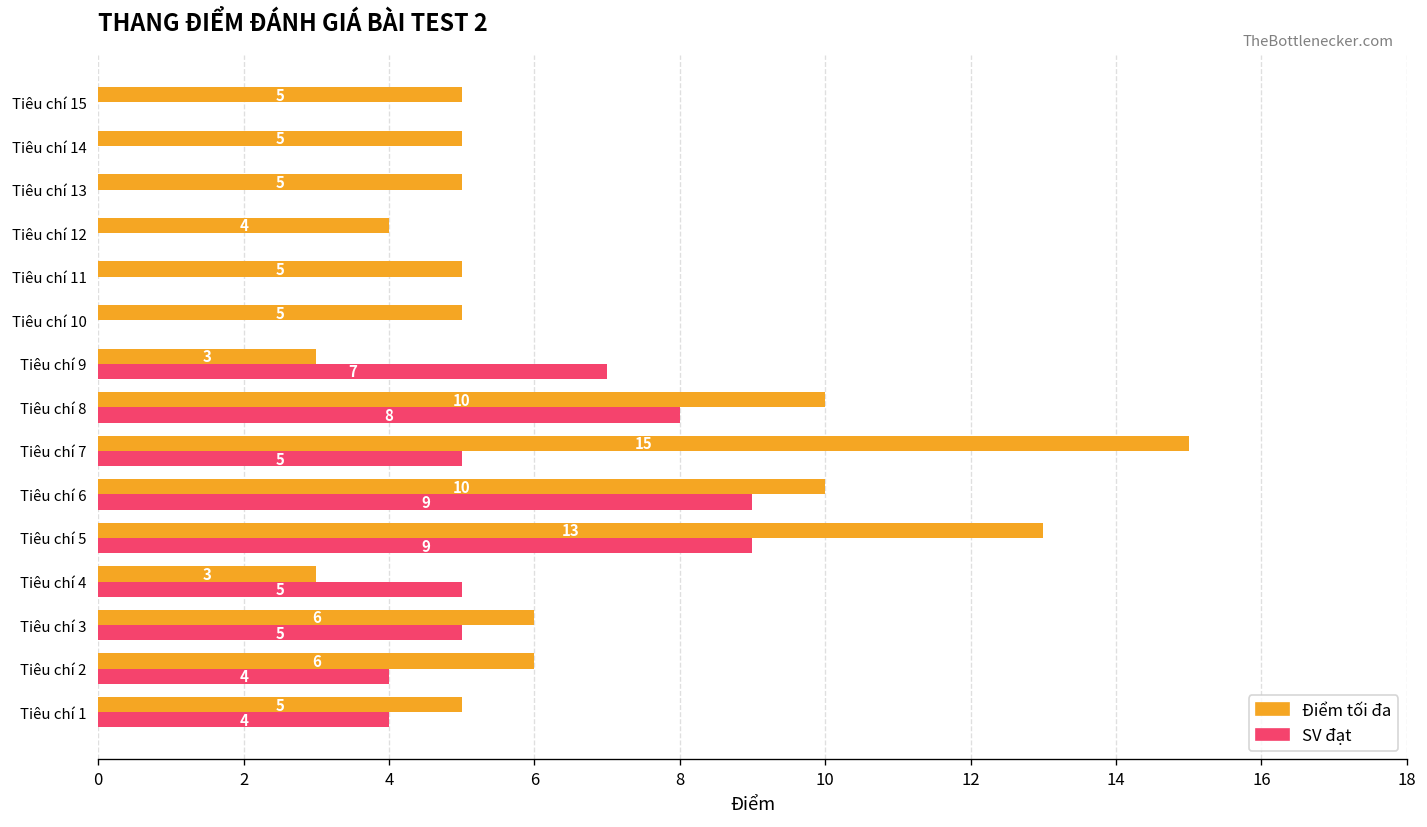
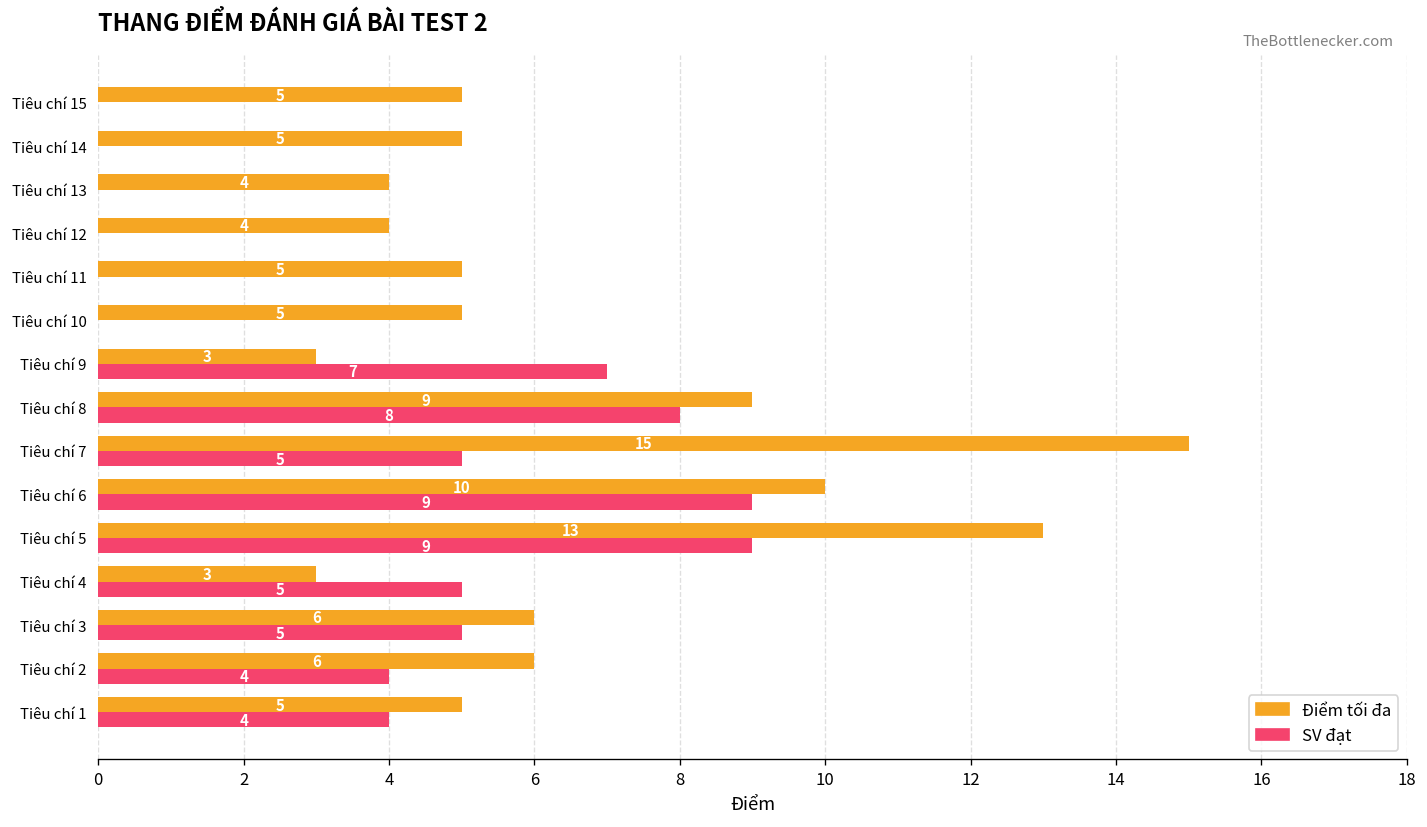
  {
    "Điểm tối đa": {
      "Tiêu chí 15": 5,
      "Tiêu chí 14": 5,
-     "Tiêu chí 13": 5,
+     "Tiêu chí 13": 4,
      "Tiêu chí 12": 4,
      "Tiêu chí 11": 5,
      "Tiêu chí 10": 5,
      "Tiêu chí 9": 3,
-     "Tiêu chí 8": 10,
+     "Tiêu chí 8": 9,
      "Tiêu chí 7": 15,
      "Tiêu chí 6": 10,
      "Tiêu chí 5": 13,
      "Tiêu chí 4": 3,
      "Tiêu chí 3": 6,
      "Tiêu chí 2": 6,
      "Tiêu chí 1": 5
    },
    "SV đạt": {
      "Tiêu chí 9": 7,
      "Tiêu chí 8": 8,
      "Tiêu chí 7": 5,
      "Tiêu chí 6": 9,
      "Tiêu chí 5": 9,
      "Tiêu chí 4": 5,
      "Tiêu chí 3": 5,
      "Tiêu chí 2": 4,
      "Tiêu chí 1": 4
    }
  }
